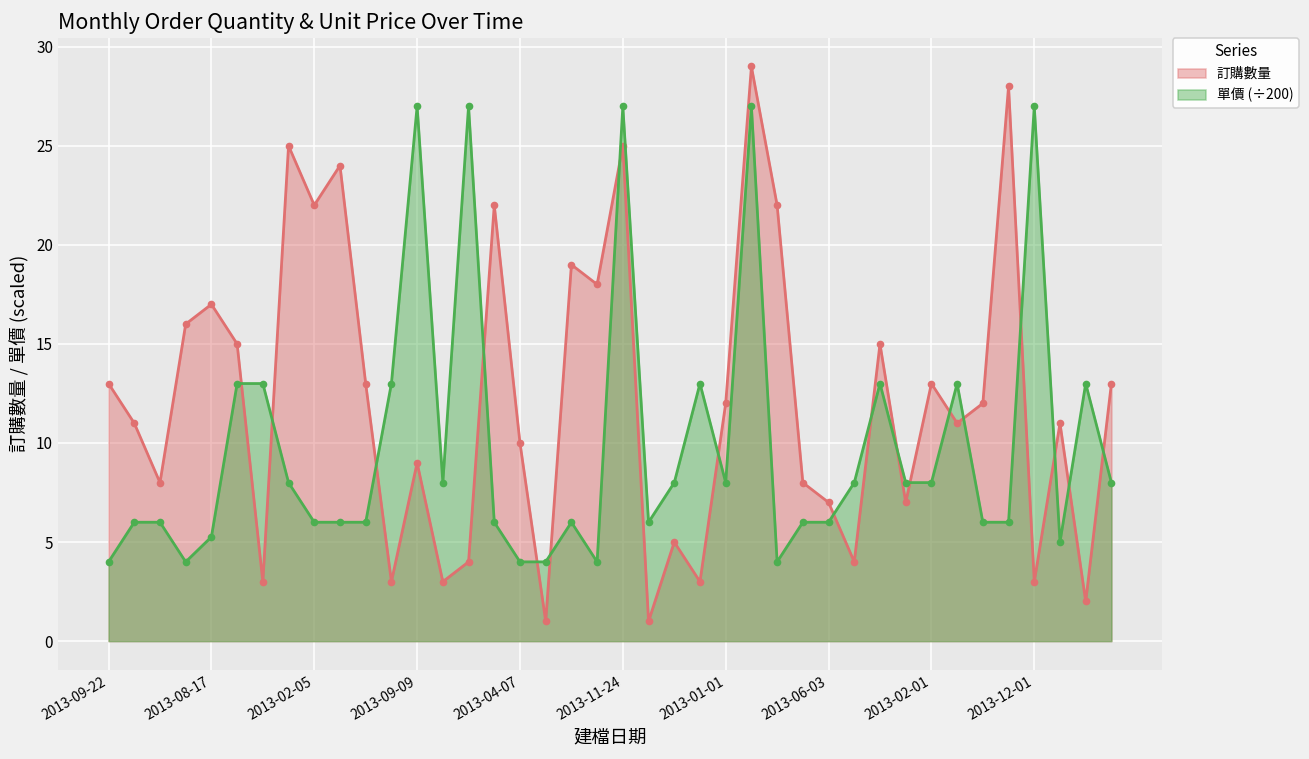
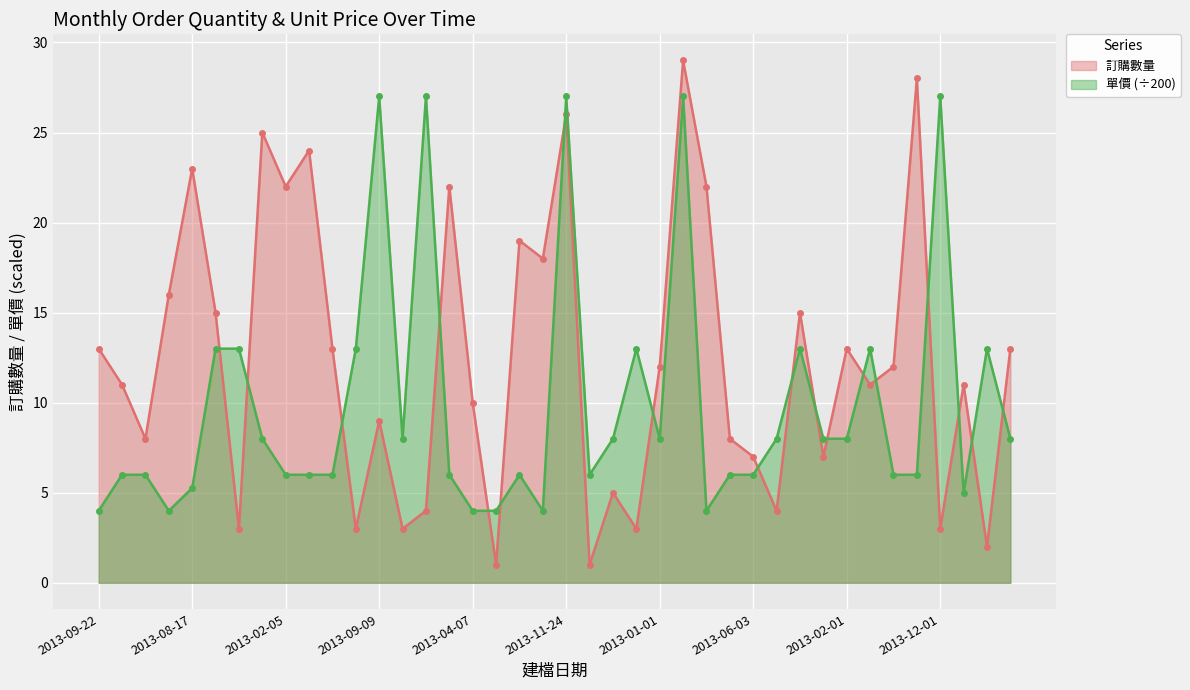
  {
    "訂購數量": {
      "2013-09-22": 13,
-     "2013-08-17": 17,
+     "2013-08-17": 23,
      "2013-02-05": 22,
      "2013-09-09": 9,
      "2013-04-07": 10,
-     "2013-11-24": 25,
+     "2013-11-24": 26,
      "2013-01-01": 12,
      "2013-06-03": 7,
      "2013-02-01": 13,
      "2013-12-01": 3
    },
    "單價 (÷200)": {
      "2013-09-22": 4,
      "2013-08-17": 5.3,
      "2013-02-05": 6,
      "2013-09-09": 27,
      "2013-04-07": 4,
      "2013-11-24": 27,
      "2013-01-01": 8,
      "2013-06-03": 6,
      "2013-02-01": 8,
      "2013-12-01": 27
    }
  }
